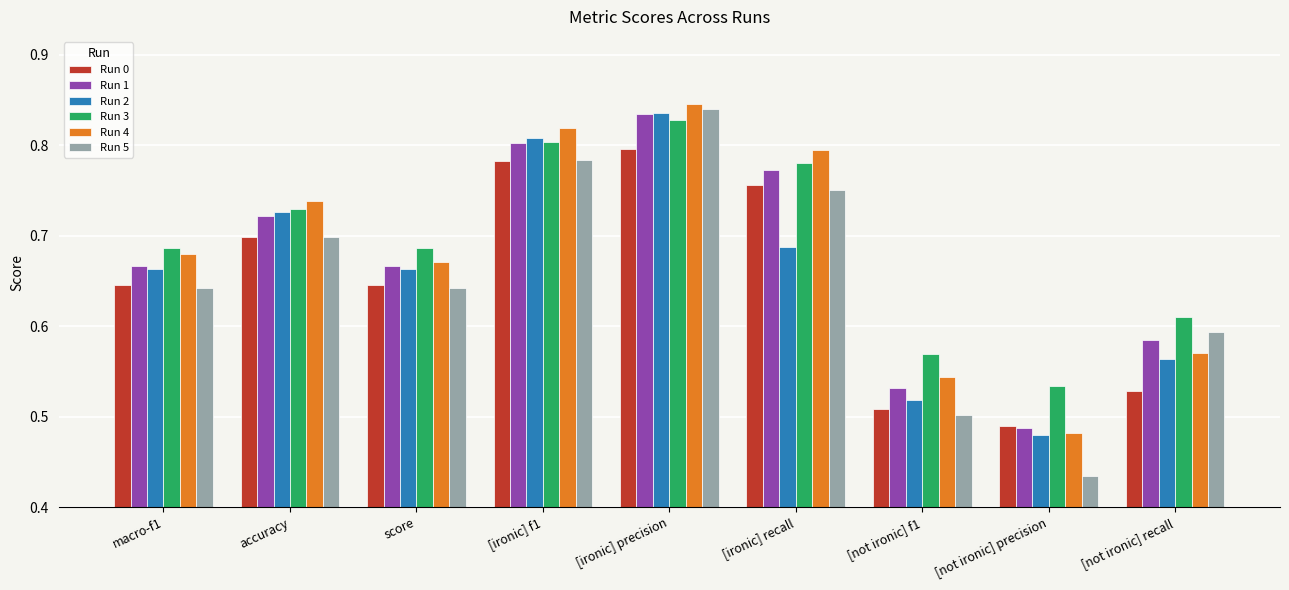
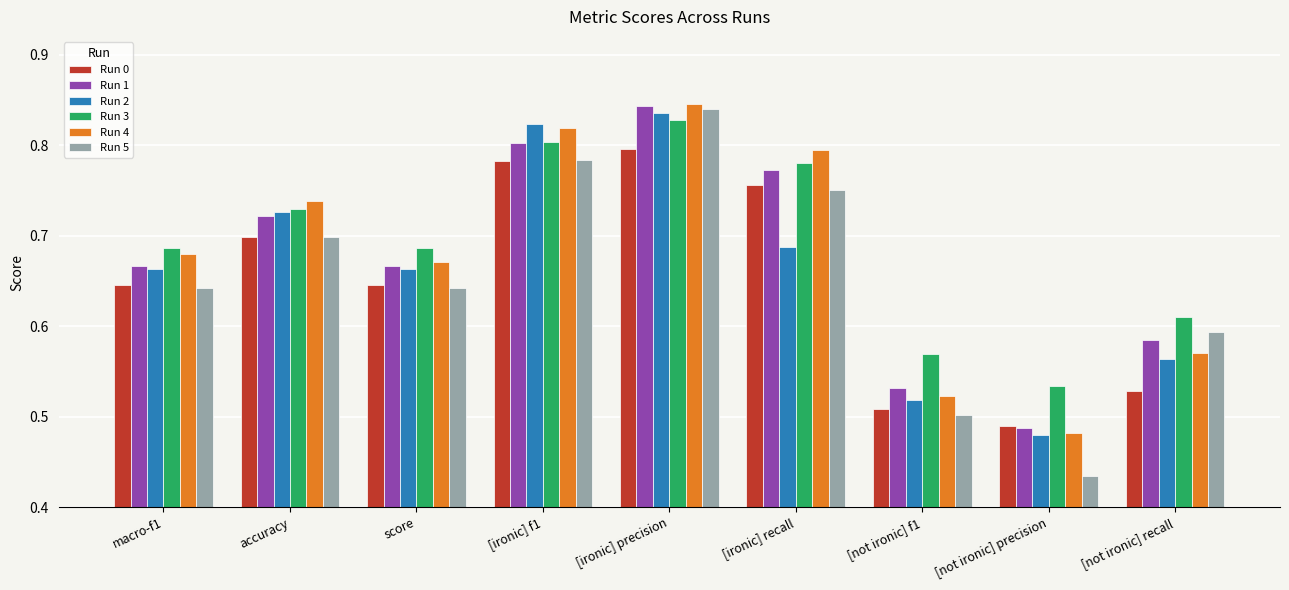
  {
    "Run 0": {
      "macro-f1": 0.65,
      "accuracy": 0.70,
      "score": 0.65,
      "[ironic] f1": 0.78,
      "[ironic] precision": 0.80,
      "[ironic] recall": 0.76,
      "[not ironic] f1": 0.51,
      "[not ironic] precision": 0.49,
      "[not ironic] recall": 0.53
    },
    "Run 1": {
      "macro-f1": 0.67,
      "accuracy": 0.72,
      "score": 0.67,
      "[ironic] f1": 0.80,
-     "[ironic] precision": 0.83,
+     "[ironic] precision": 0.84,
      "[ironic] recall": 0.77,
      "[not ironic] f1": 0.53,
      "[not ironic] precision": 0.49,
      "[not ironic] recall": 0.58
    },
    "Run 2": {
      "macro-f1": 0.66,
      "accuracy": 0.73,
      "score": 0.66,
-     "[ironic] f1": 0.81,
+     "[ironic] f1": 0.82,
      "[ironic] precision": 0.84,
      "[ironic] recall": 0.69,
      "[not ironic] f1": 0.52,
      "[not ironic] precision": 0.48,
      "[not ironic] recall": 0.56
    },
    "Run 3": {
      "macro-f1": 0.69,
      "accuracy": 0.73,
      "score": 0.69,
      "[ironic] f1": 0.80,
      "[ironic] precision": 0.83,
      "[ironic] recall": 0.78,
      "[not ironic] f1": 0.57,
      "[not ironic] precision": 0.53,
      "[not ironic] recall": 0.61
    },
    "Run 4": {
      "macro-f1": 0.68,
      "accuracy": 0.74,
      "score": 0.67,
      "[ironic] f1": 0.82,
      "[ironic] precision": 0.85,
      "[ironic] recall": 0.79,
-     "[not ironic] f1": 0.54,
+     "[not ironic] f1": 0.52,
      "[not ironic] precision": 0.48,
      "[not ironic] recall": 0.57
    },
    "Run 5": {
      "macro-f1": 0.64,
      "accuracy": 0.70,
      "score": 0.64,
      "[ironic] f1": 0.78,
      "[ironic] precision": 0.84,
      "[ironic] recall": 0.75,
      "[not ironic] f1": 0.50,
      "[not ironic] precision": 0.43,
      "[not ironic] recall": 0.59
    }
  }
